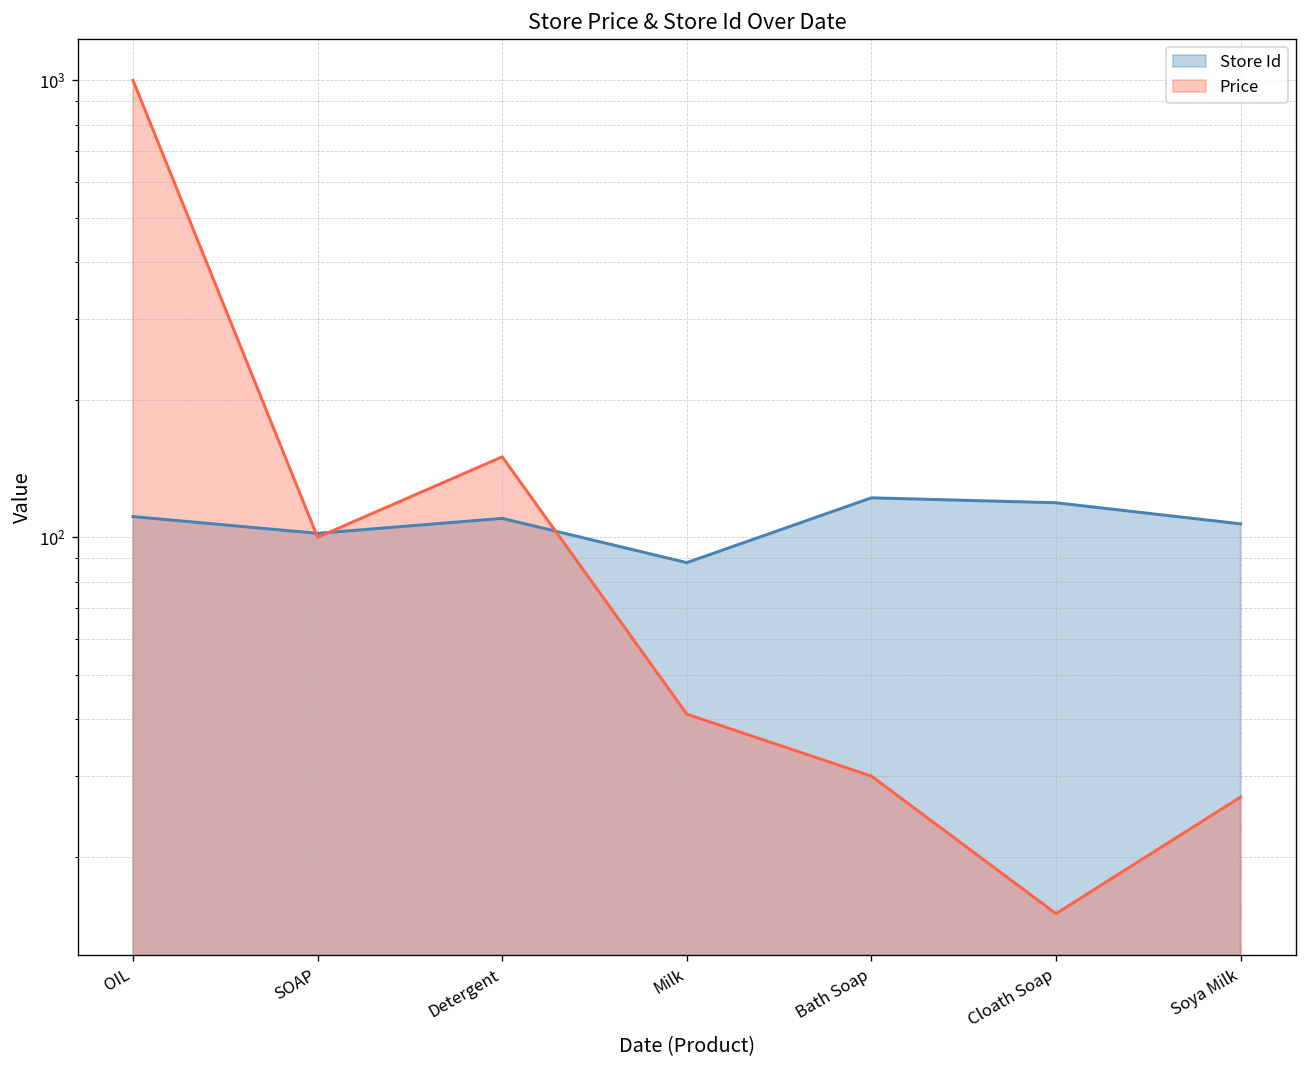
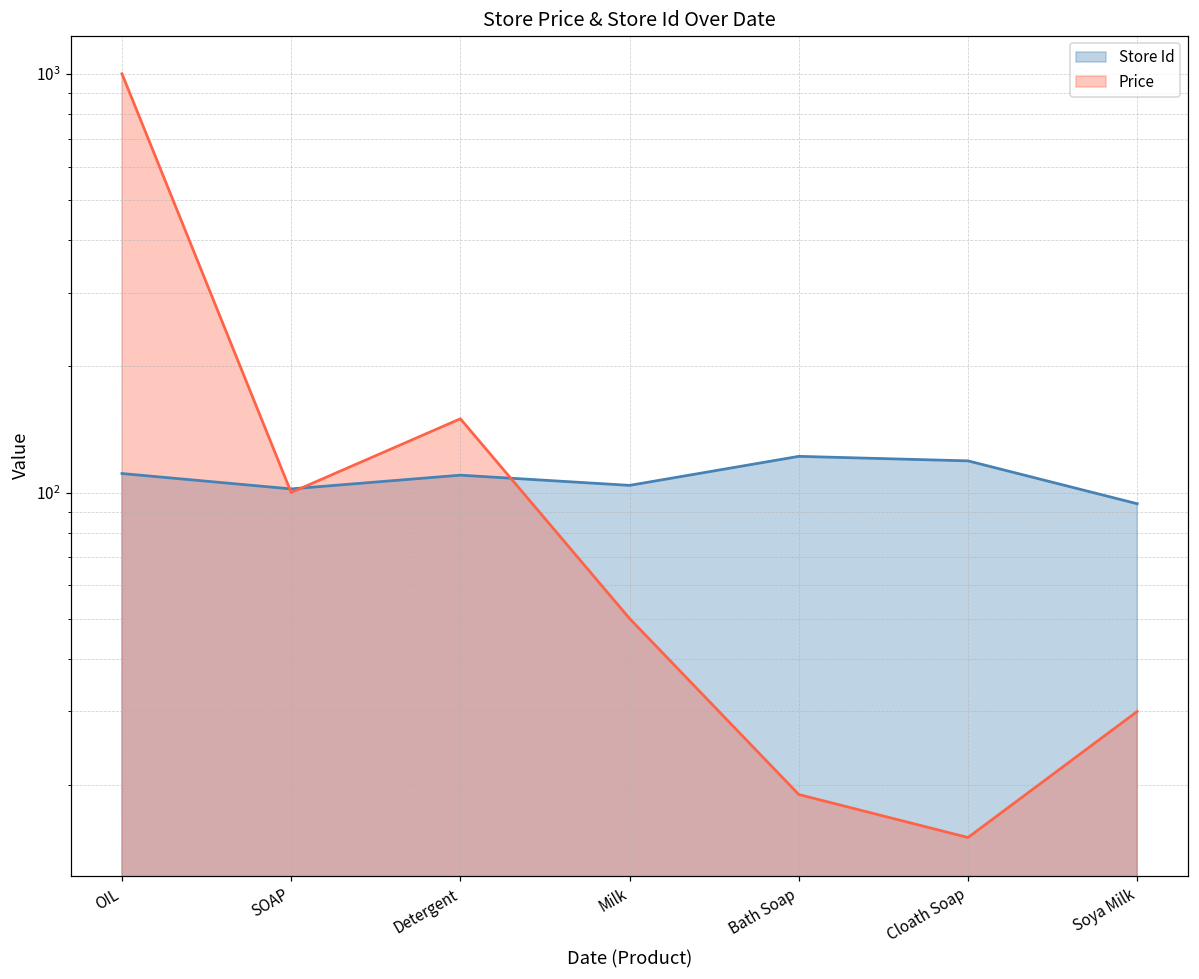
  {
    "Store Id": {
      "OIL": 111,
      "SOAP": 102,
      "Detergent": 110,
-     "Milk": 88,
+     "Milk": 104,
      "Bath Soap": 122,
      "Cloath Soap": 119,
-     "Soya Milk": 107
+     "Soya Milk": 94
    },
    "Price": {
      "OIL": 1000,
      "SOAP": 100,
      "Detergent": 150,
-     "Milk": 41,
-     "Bath Soap": 30,
+     "Milk": 50,
+     "Bath Soap": 19,
      "Cloath Soap": 15,
-     "Soya Milk": 27
+     "Soya Milk": 30
    }
  }
